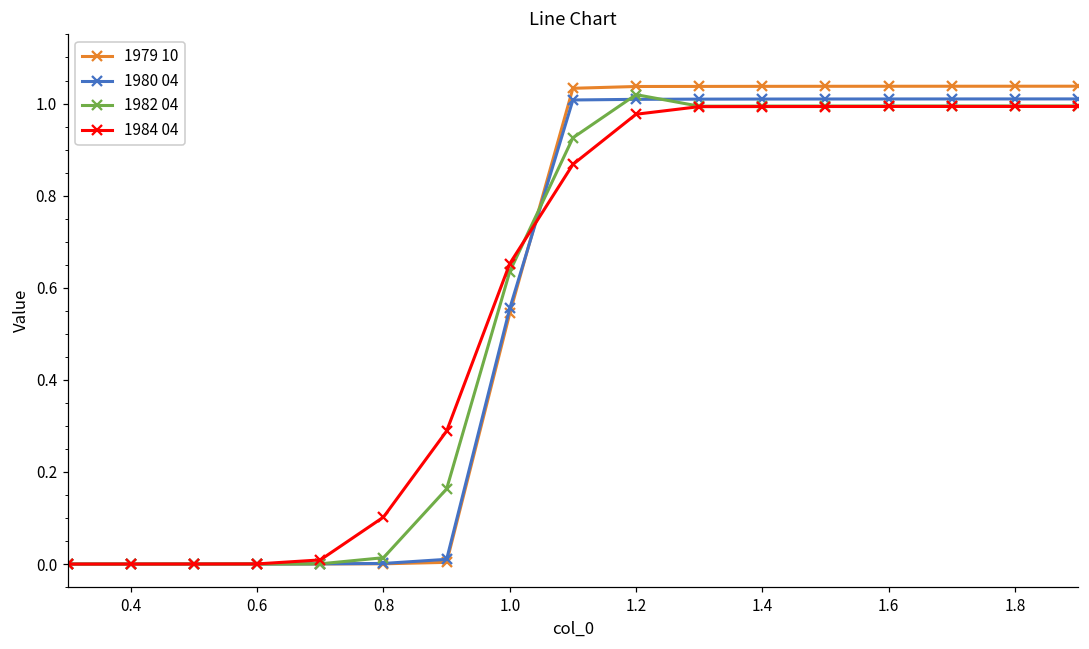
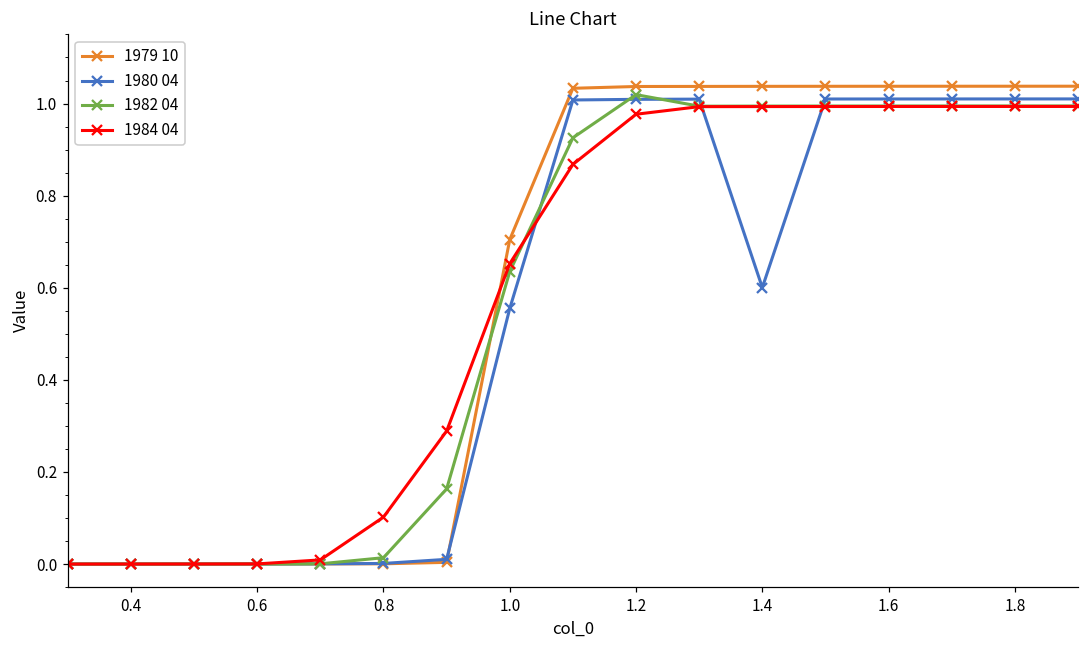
  {
    "1979 10": {
-     "1.0": 0.54,
+     "1.0": 0.70,
      "1.2": 1.04,
      "1.4": 1.04,
      "1.6": 1.04,
      "1.8": 1.04
    },
    "1980 04": {
      "1.0": 0.56,
      "1.2": 1.01,
-     "1.4": 1.01,
+     "1.4": 0.60,
      "1.6": 1.01,
      "1.8": 1.01
    },
    "1982 04": {
      "0.8": 0.01,
      "1.0": 0.64,
      "1.2": 1.02
    },
    "1984 04": {
      "0.8": 0.10,
      "1.0": 0.65,
      "1.2": 0.98
    }
  }
